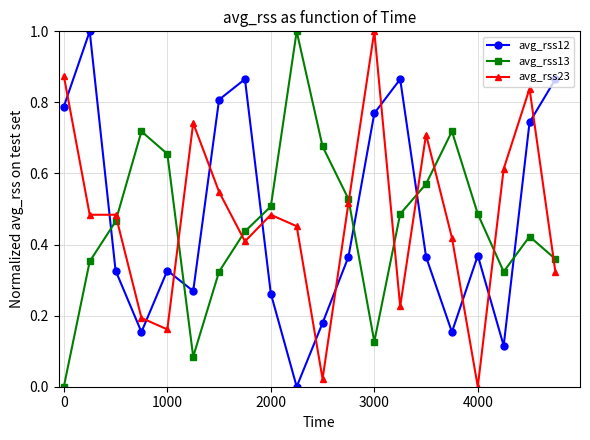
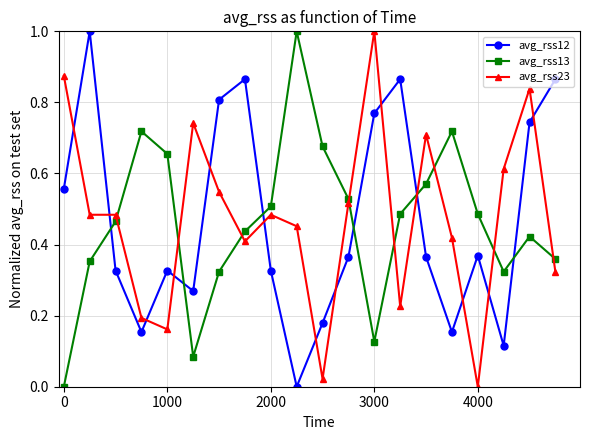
  {
    "avg_rss12": {
-     "0": 0.79,
+     "0": 0.56,
      "1000": 0.33,
-     "2000": 0.26,
+     "2000": 0.33,
      "3000": 0.77,
      "4000": 0.37
    },
    "avg_rss13": {
      "0": 0.00,
      "1000": 0.66,
      "2000": 0.51,
      "3000": 0.13,
      "4000": 0.49
    },
    "avg_rss23": {
      "0": 0.87,
      "1000": 0.16,
      "2000": 0.48,
      "3000": 1.00,
      "4000": 0.00
    }
  }
